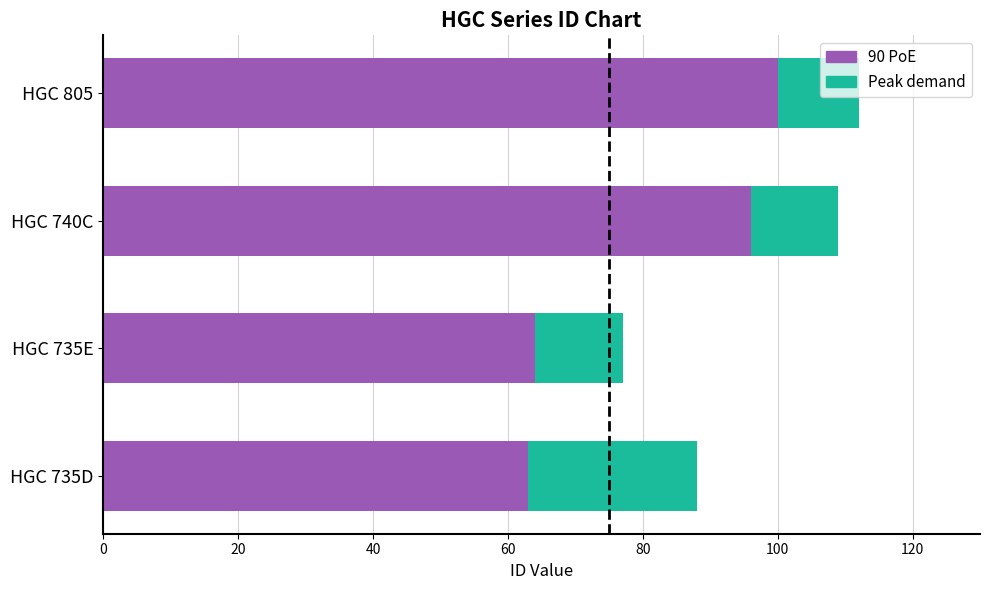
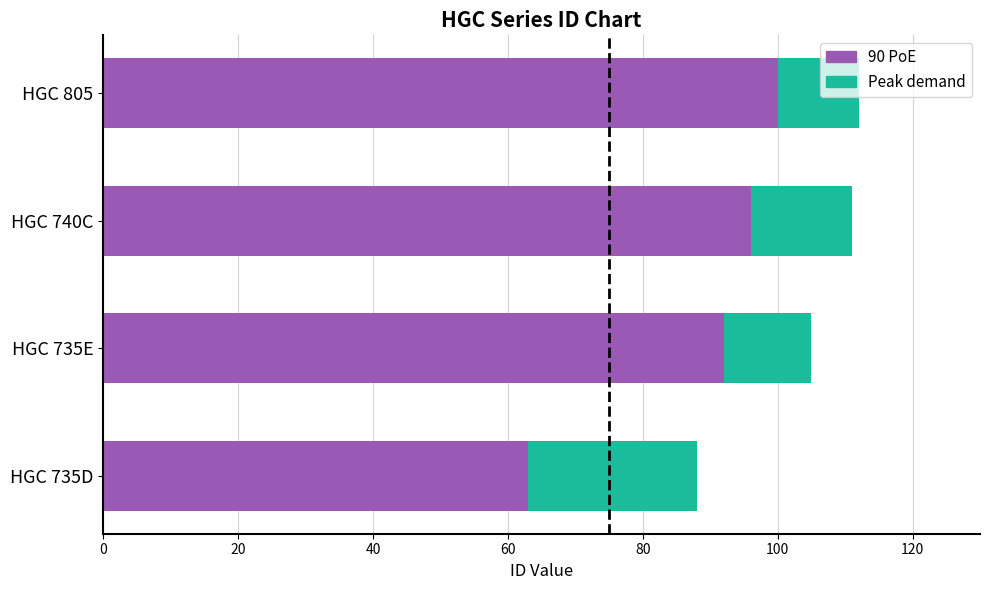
  {
    "90 PoE": {
      "HGC 805": 100,
      "HGC 740C": 96,
-     "HGC 735E": 64,
+     "HGC 735E": 92,
      "HGC 735D": 63
    },
    "Peak demand": {
-     "HGC 740C": 13,
+     "HGC 740C": 15,
      "HGC 735E": 13,
      "HGC 735D": 25
    }
  }
